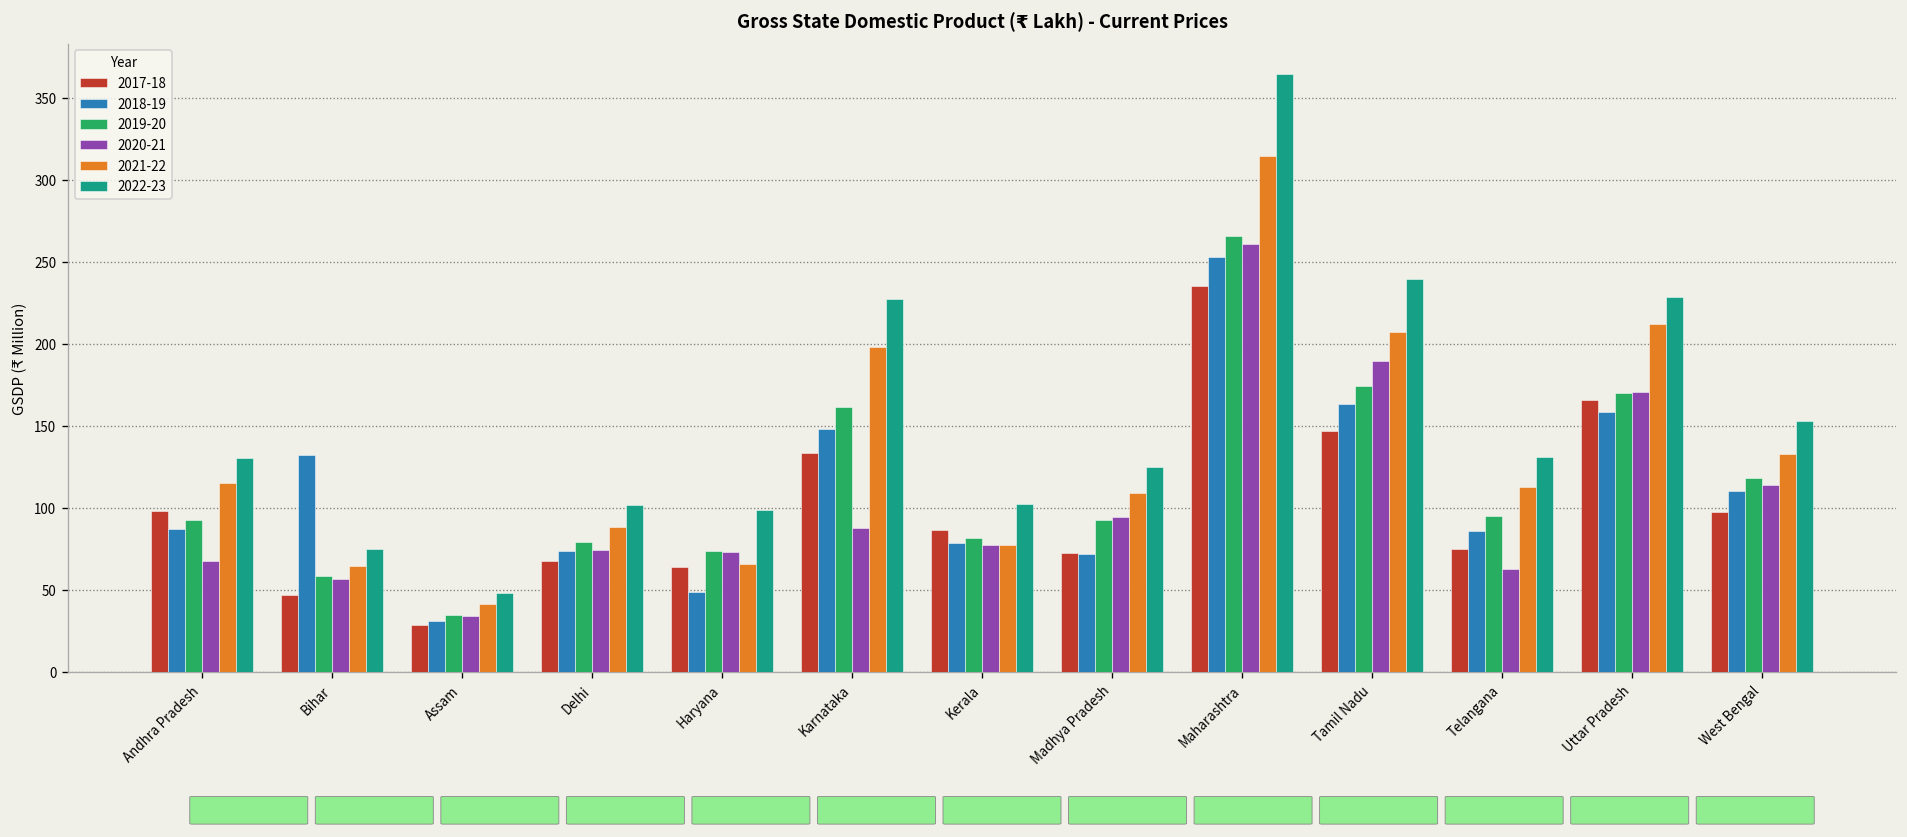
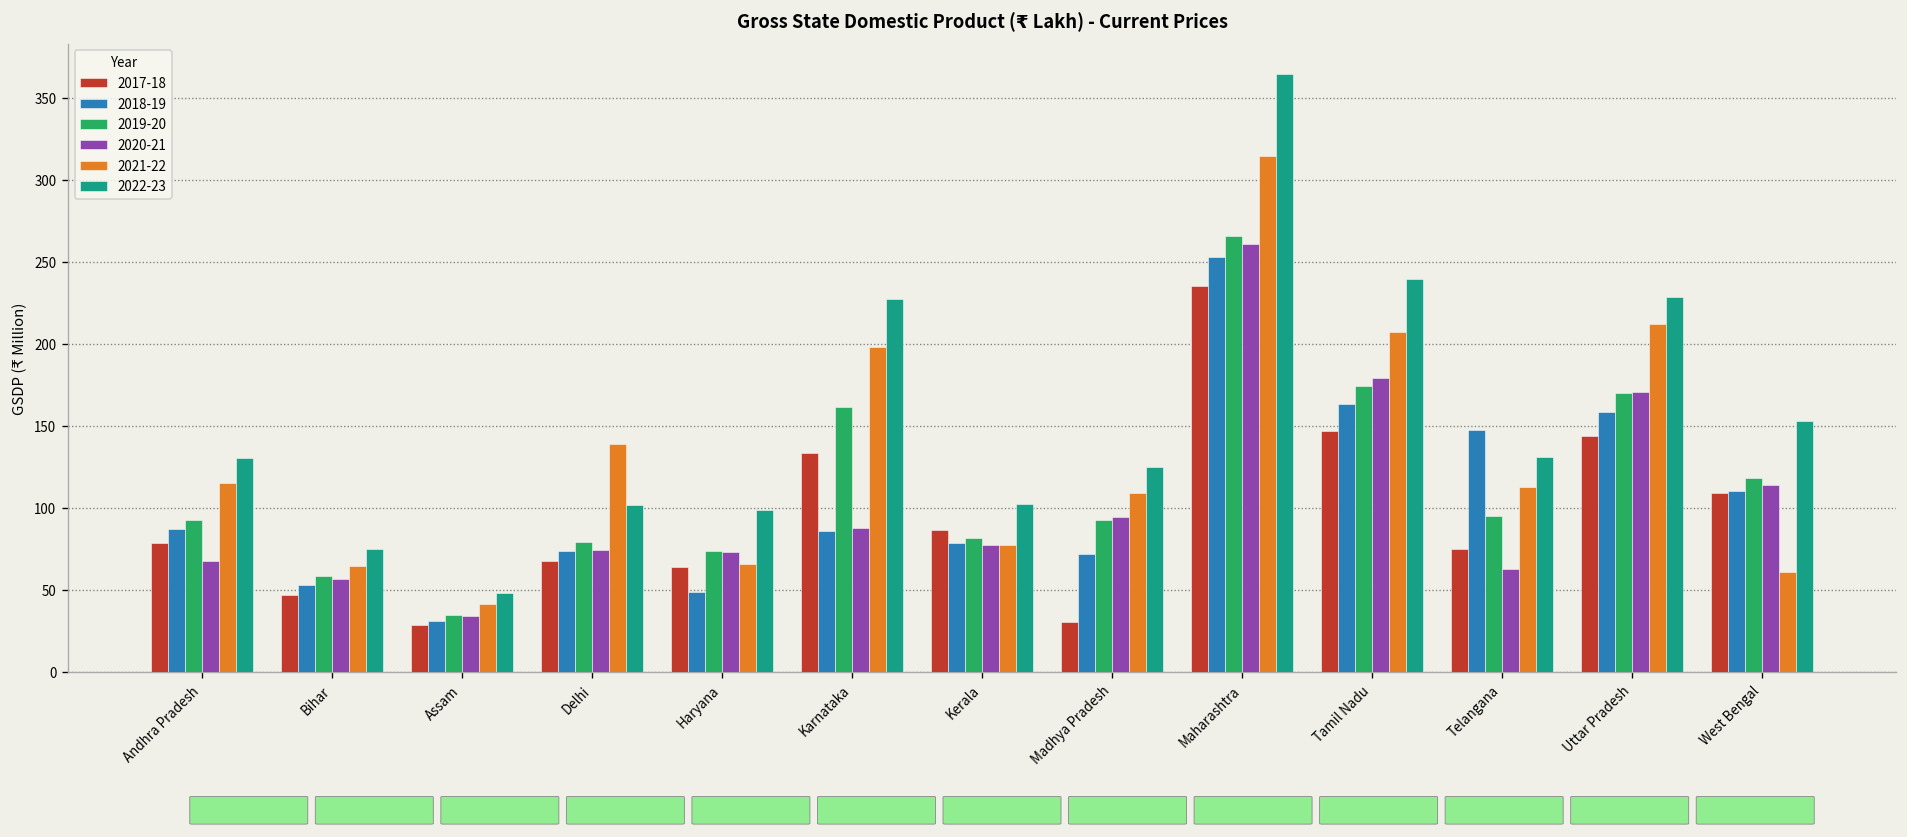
  {
    "2017-18": {
-     "Andhra Pradesh": 98,
+     "Andhra Pradesh": 79,
      "Bihar": 47,
      "Assam": 28,
      "Delhi": 68,
      "Haryana": 64,
      "Karnataka": 133,
      "Kerala": 87,
-     "Madhya Pradesh": 73,
+     "Madhya Pradesh": 31,
      "Maharashtra": 235,
      "Tamil Nadu": 147,
      "Telangana": 75,
-     "Uttar Pradesh": 166,
-     "West Bengal": 97
+     "Uttar Pradesh": 144,
+     "West Bengal": 109
    },
    "2018-19": {
      "Andhra Pradesh": 87,
-     "Bihar": 132,
+     "Bihar": 53,
      "Assam": 31,
      "Delhi": 74,
      "Haryana": 49,
-     "Karnataka": 148,
+     "Karnataka": 86,
      "Kerala": 79,
      "Madhya Pradesh": 72,
      "Maharashtra": 253,
      "Tamil Nadu": 163,
-     "Telangana": 86,
+     "Telangana": 147,
      "Uttar Pradesh": 158,
      "West Bengal": 110
    },
    "2020-21": {
      "Andhra Pradesh": 67,
      "Bihar": 57,
      "Assam": 34,
      "Delhi": 74,
      "Haryana": 73,
      "Karnataka": 88,
      "Kerala": 77,
      "Madhya Pradesh": 95,
      "Maharashtra": 261,
-     "Tamil Nadu": 189,
+     "Tamil Nadu": 179,
      "Telangana": 63,
      "Uttar Pradesh": 170,
      "West Bengal": 114
    },
    "2021-22": {
      "Andhra Pradesh": 115,
      "Bihar": 65,
      "Assam": 41,
-     "Delhi": 88,
+     "Delhi": 139,
      "Haryana": 66,
      "Karnataka": 198,
      "Kerala": 77,
      "Madhya Pradesh": 109,
      "Maharashtra": 314,
      "Tamil Nadu": 207,
      "Telangana": 112,
      "Uttar Pradesh": 212,
-     "West Bengal": 133
+     "West Bengal": 61
    }
  }
